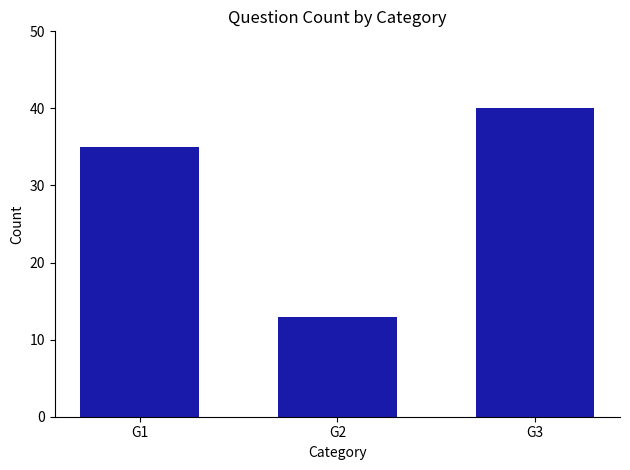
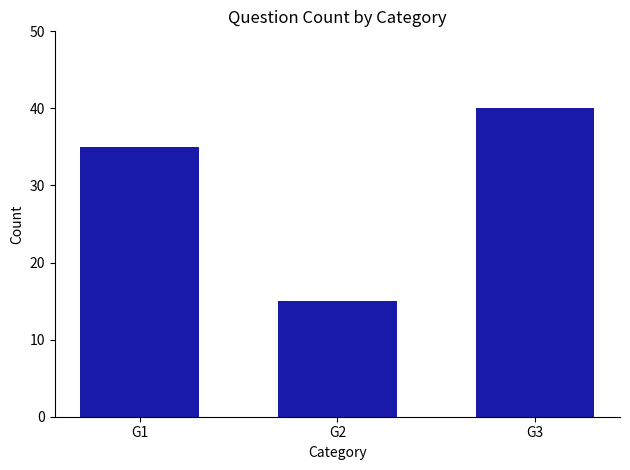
  {
    "G1": 35,
-   "G2": 13,
+   "G2": 15,
    "G3": 40
  }
